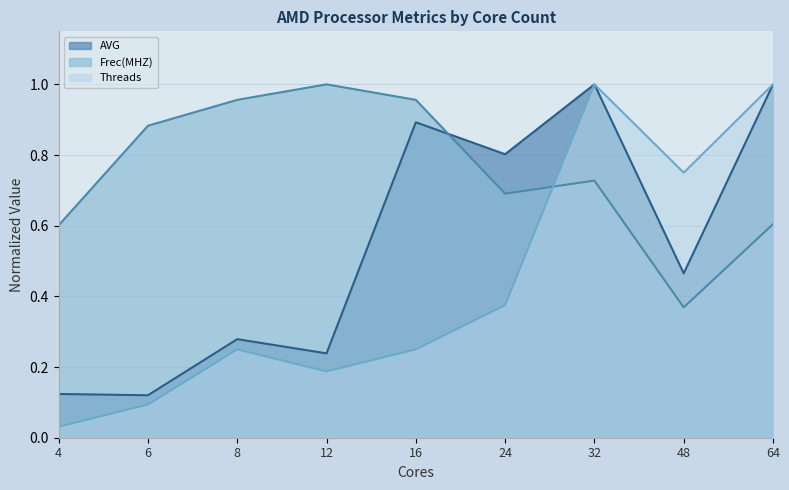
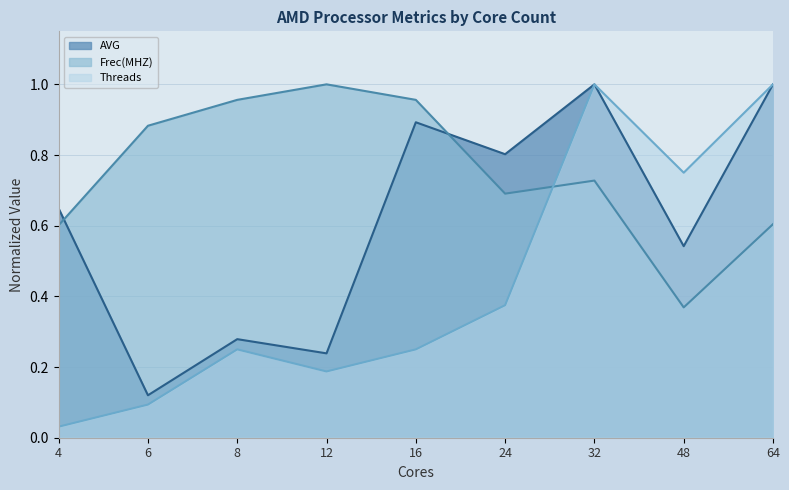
  {
    "AVG": {
-     "4": 0.12,
+     "4": 0.65,
      "6": 0.12,
      "8": 0.28,
      "12": 0.24,
      "16": 0.89,
      "24": 0.80,
-     "48": 0.47
+     "48": 0.54
    }
  }
